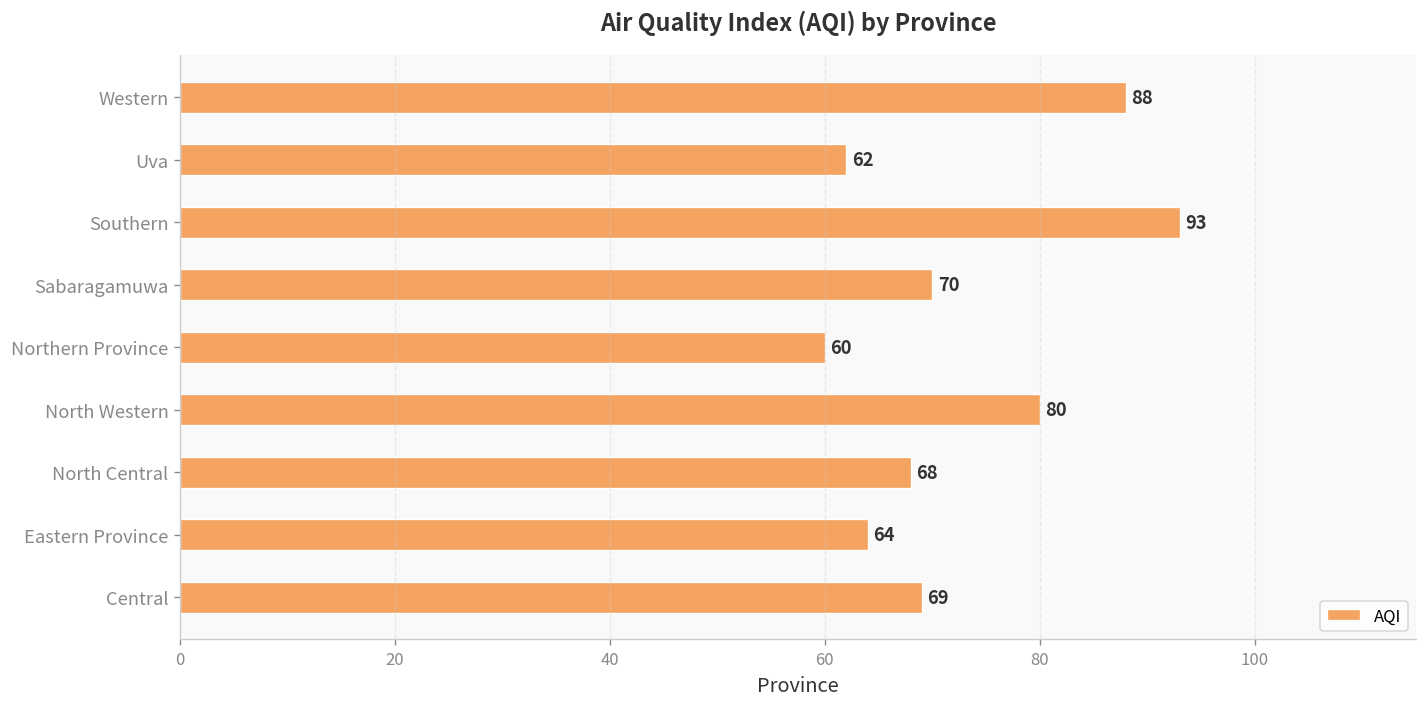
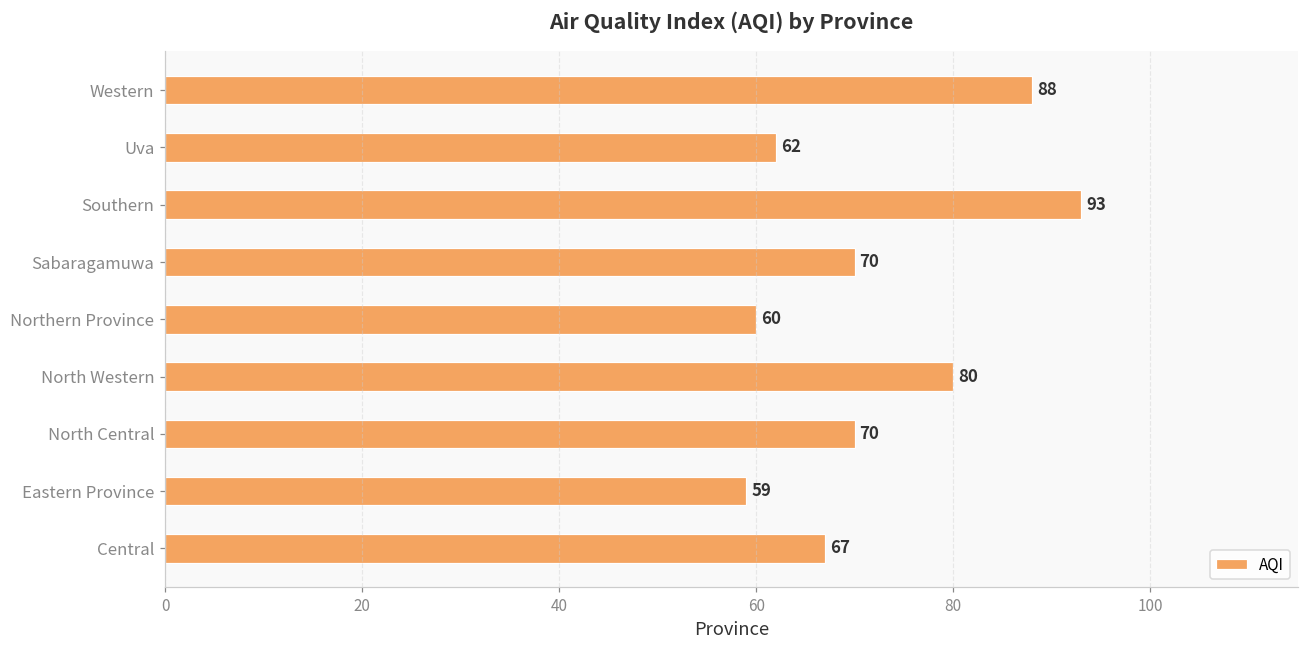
  {
    "Western": 88,
    "Uva": 62,
    "Southern": 93,
    "Sabaragamuwa": 70,
    "Northern Province": 60,
    "North Western": 80,
-   "North Central": 68,
-   "Eastern Province": 64,
-   "Central": 69
+   "North Central": 70,
+   "Eastern Province": 59,
+   "Central": 67
  }
